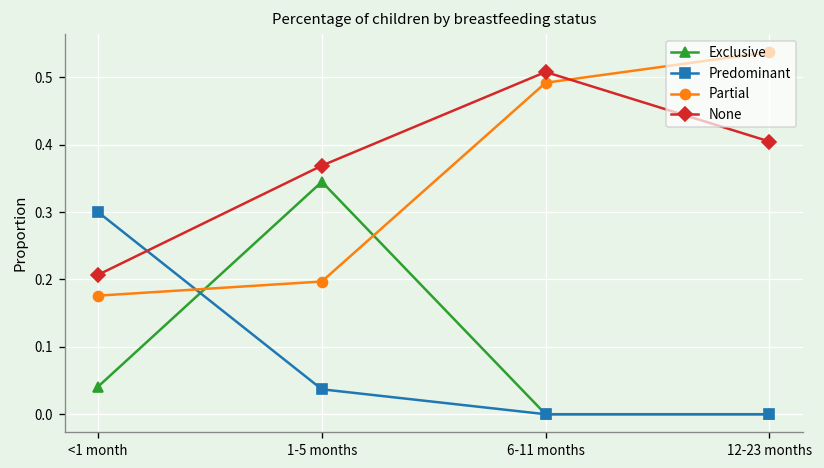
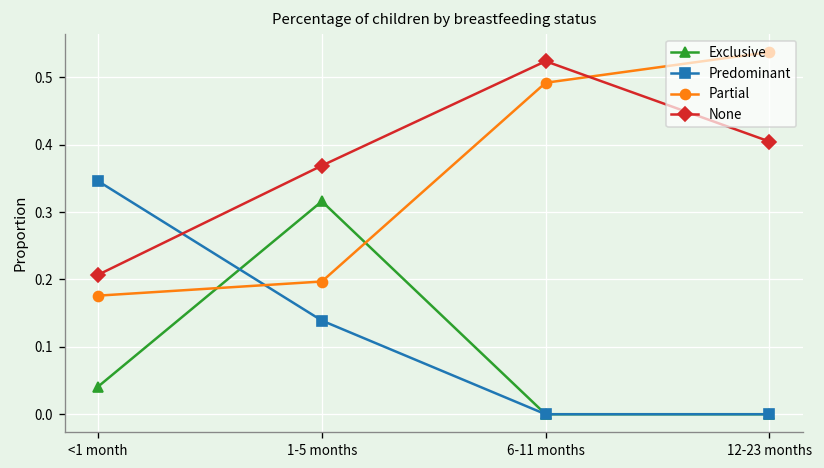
  {
    "Exclusive": {
      "<1 month": 0.04,
-     "1-5 months": 0.35
+     "1-5 months": 0.32
    },
    "Predominant": {
-     "<1 month": 0.30,
-     "1-5 months": 0.04
+     "<1 month": 0.35,
+     "1-5 months": 0.14
    },
    "Partial": {
      "<1 month": 0.18,
      "1-5 months": 0.20,
      "6-11 months": 0.49
    },
    "None": {
      "<1 month": 0.21,
      "1-5 months": 0.37,
-     "6-11 months": 0.51,
+     "6-11 months": 0.52,
      "12-23 months": 0.40
    }
  }
